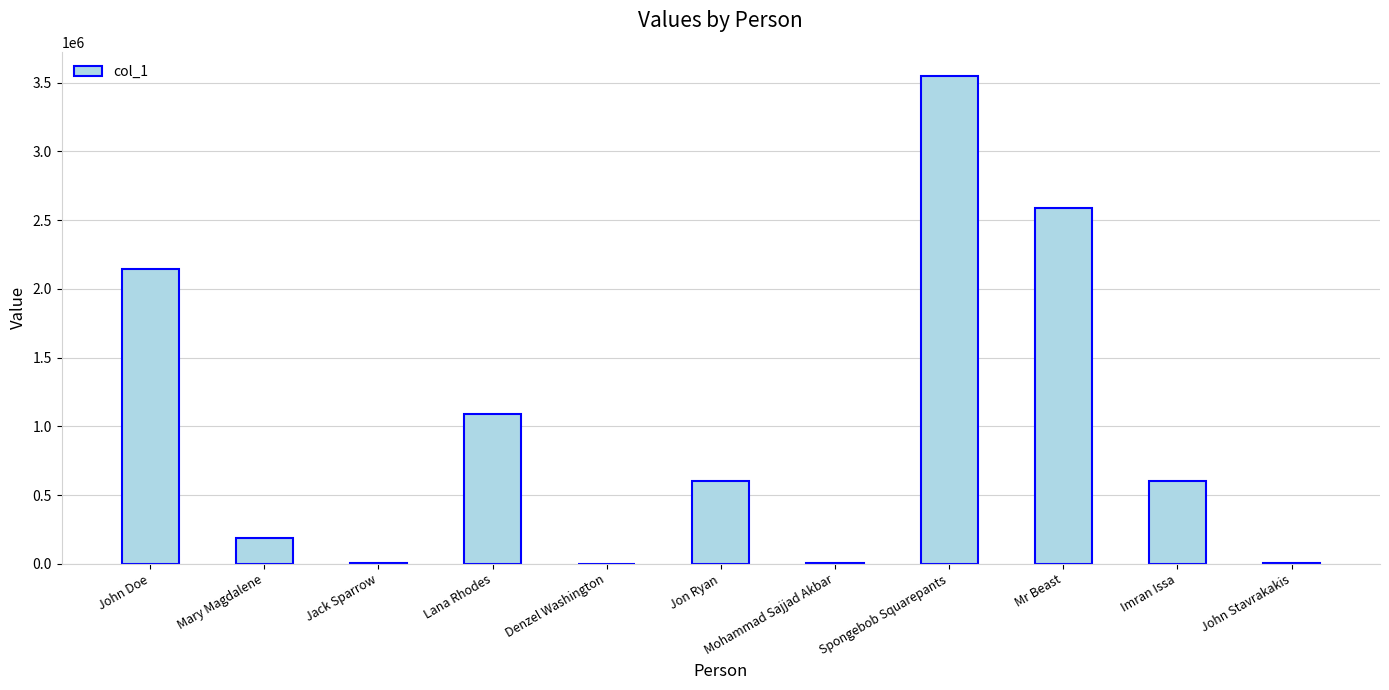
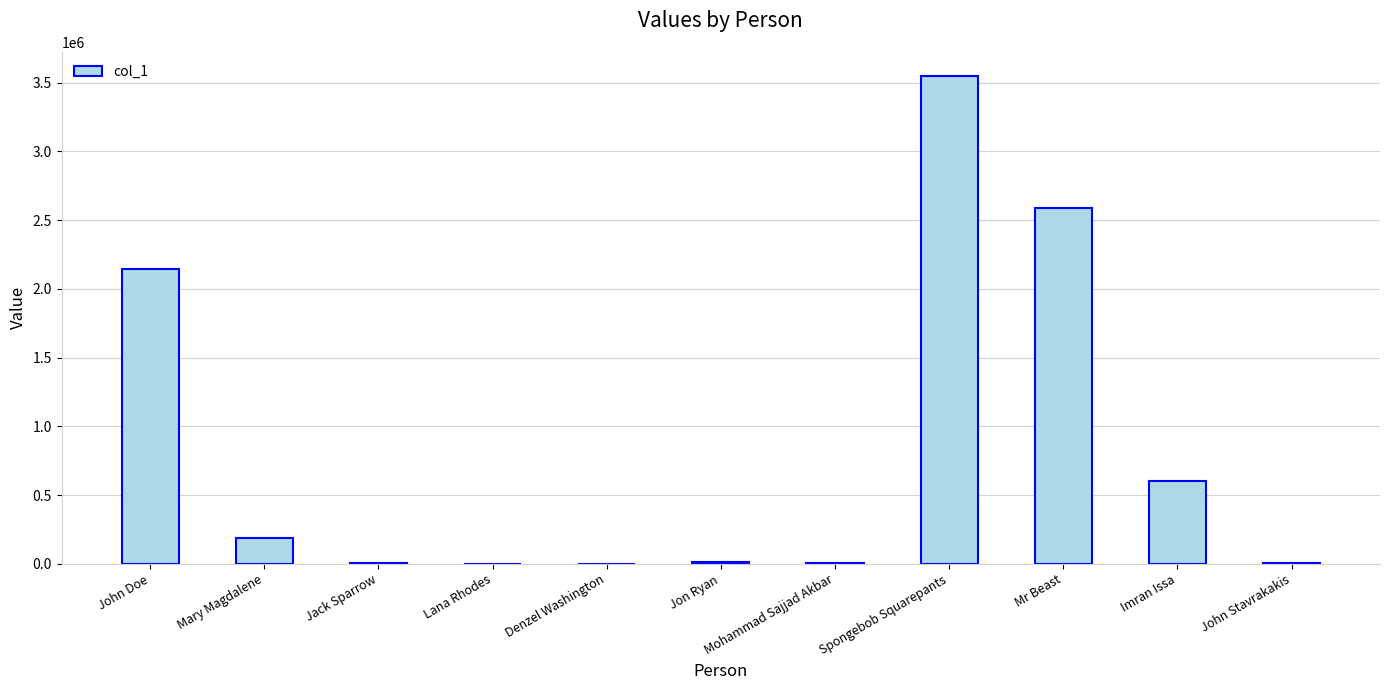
  {
    "John Doe": 2140000,
    "Mary Magdalene": 190000,
-   "Lana Rhodes": 1090000,
-   "Jon Ryan": 600000,
+   "Lana Rhodes": 0,
+   "Jon Ryan": 10000,
    "Spongebob Squarepants": 3550000,
    "Mr Beast": 2590000,
    "Imran Issa": 600000
  }
